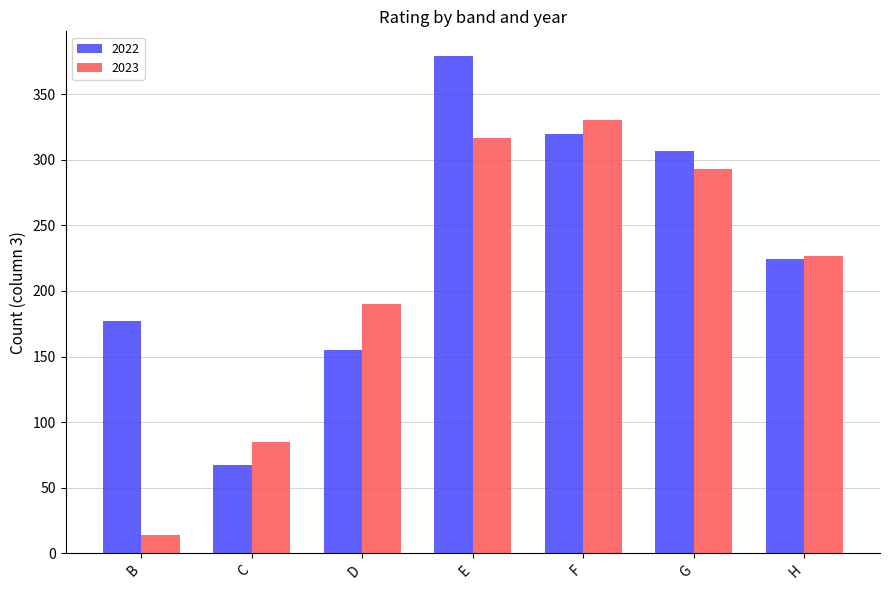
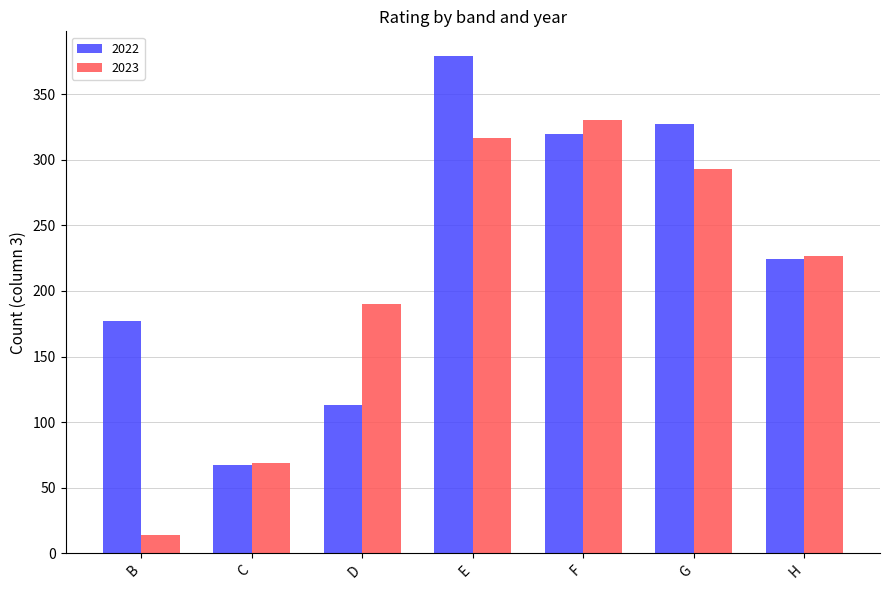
  {
    "2022": {
      "B": 177,
      "C": 67,
-     "D": 155,
+     "D": 113,
      "E": 379,
      "F": 320,
-     "G": 307,
+     "G": 327,
      "H": 224
    },
    "2023": {
      "B": 14,
-     "C": 85,
+     "C": 69,
      "D": 190,
      "E": 317,
      "F": 330,
      "G": 293,
      "H": 227
    }
  }
